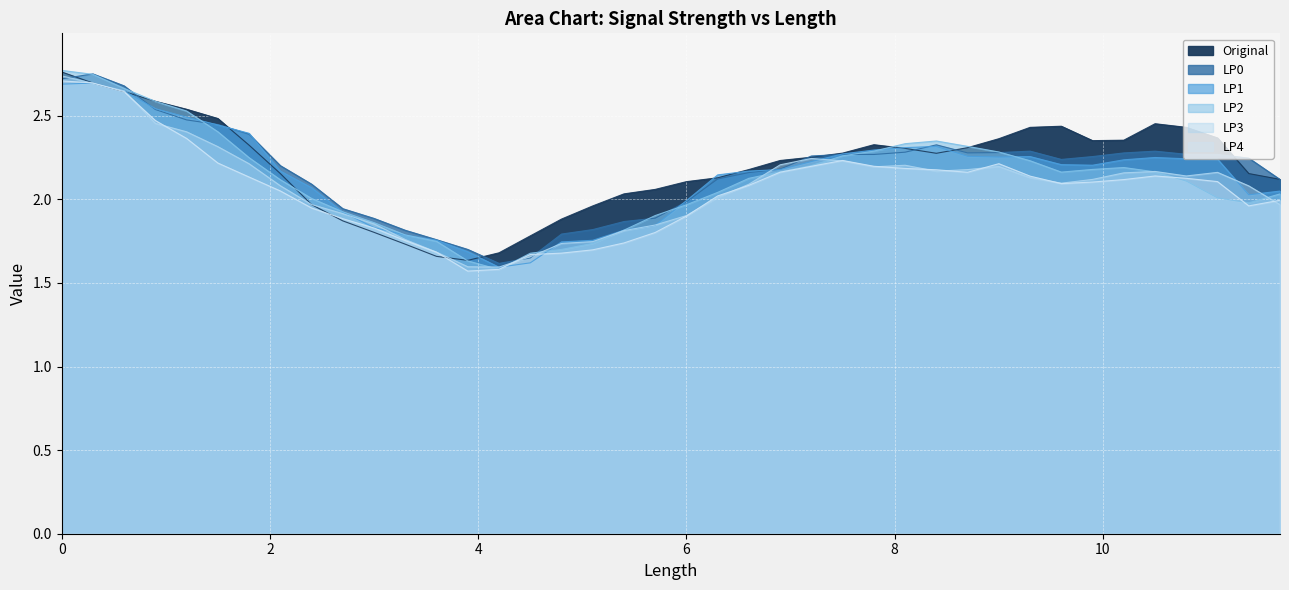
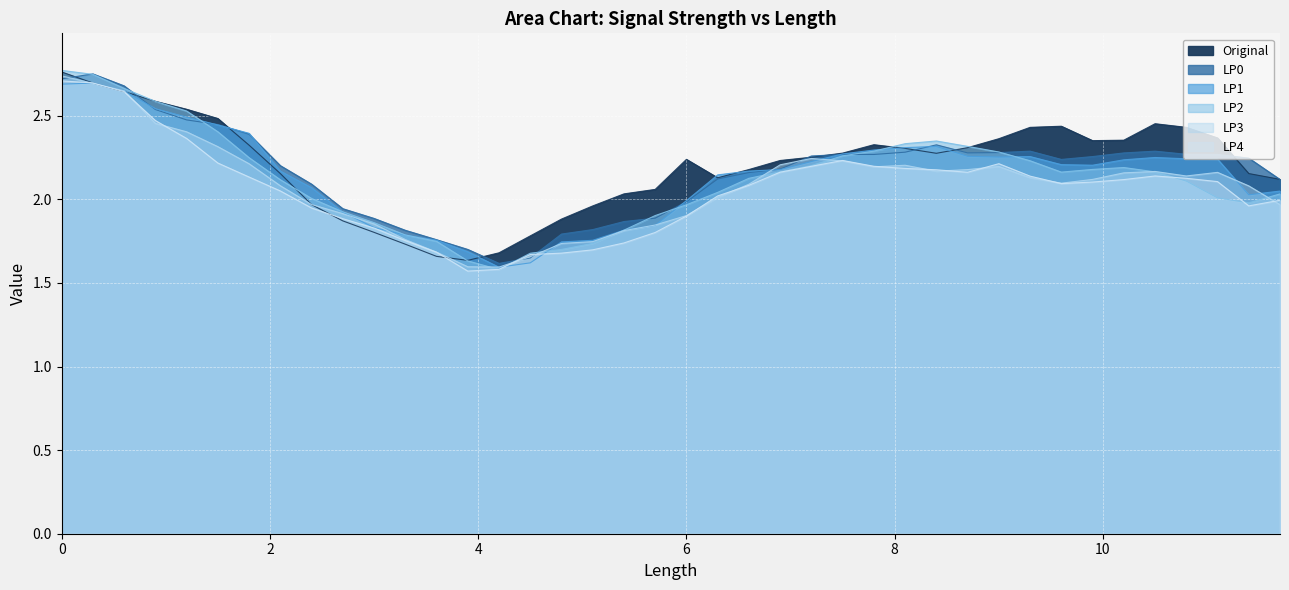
  {
    "Original": {
-     "6": 2.11
+     "6": 2.24
    },
    "LP1": {
      "0": 2.69
    }
  }
